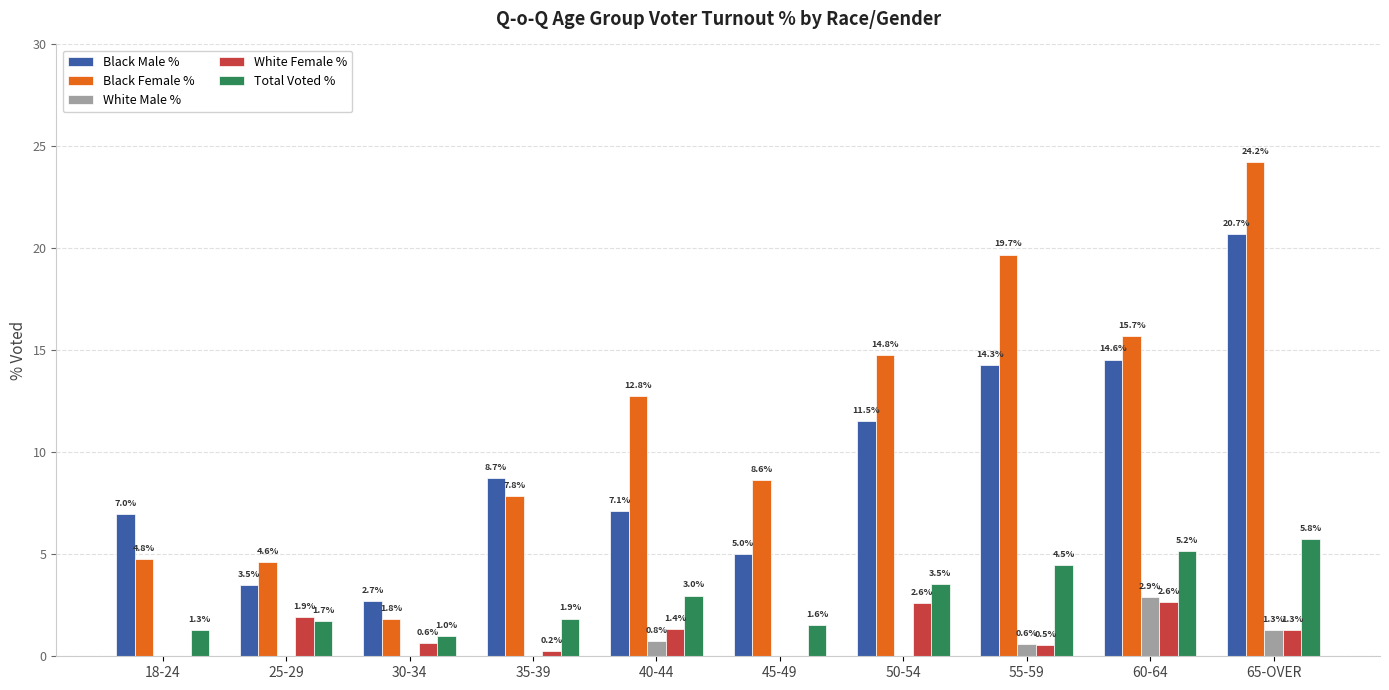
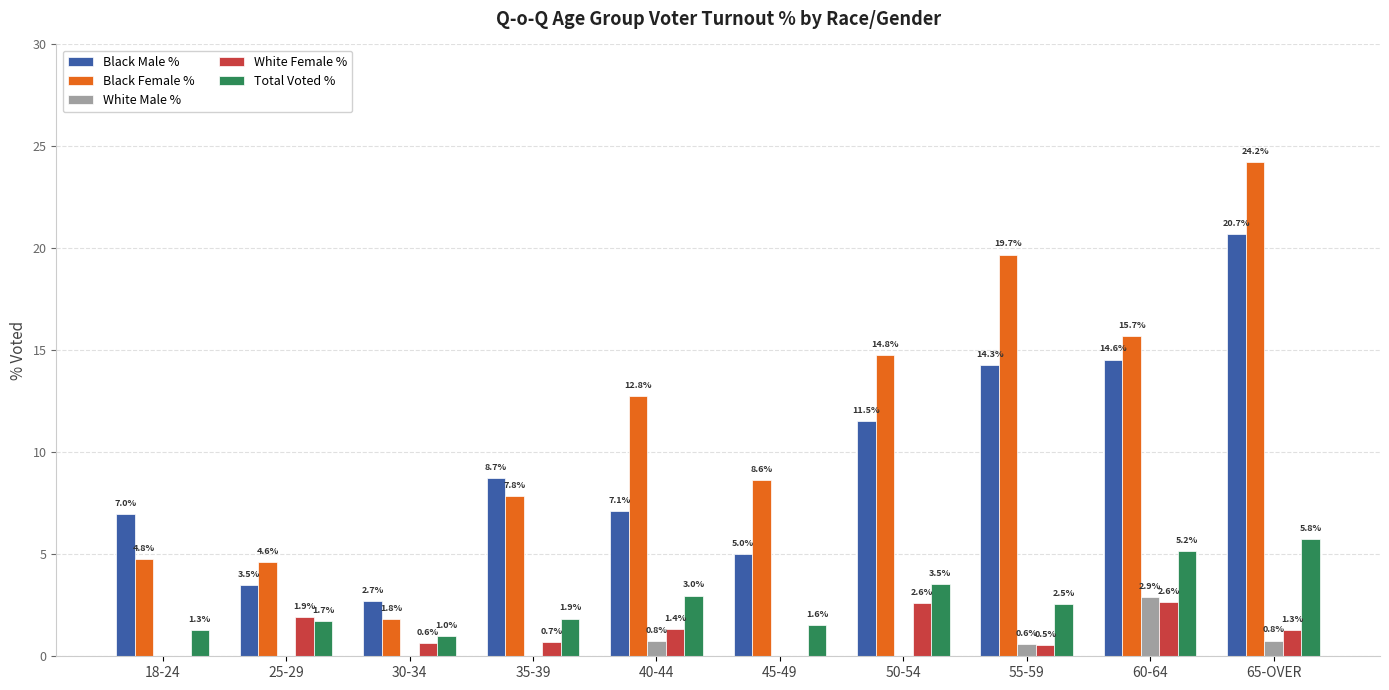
  {
    "Black Male %": {
      "18-24": "7.0%",
      "25-29": "3.5%",
      "30-34": "2.7%",
      "35-39": "8.7%",
      "40-44": "7.1%",
      "45-49": "5.0%",
      "50-54": "11.5%",
      "55-59": "14.3%",
      "60-64": "14.6%",
      "65-OVER": "20.7%"
    },
    "Black Female %": {
      "18-24": "4.8%",
      "25-29": "4.6%",
      "30-34": "1.8%",
      "35-39": "7.8%",
      "40-44": "12.8%",
      "45-49": "8.6%",
      "50-54": "14.8%",
      "55-59": "19.7%",
      "60-64": "15.7%",
      "65-OVER": "24.2%"
    },
    "White Male %": {
      "40-44": "0.8%",
      "55-59": "0.6%",
      "60-64": "2.9%",
-     "65-OVER": "1.3%"
+     "65-OVER": "0.8%"
    },
    "White Female %": {
      "25-29": "1.9%",
      "30-34": "0.6%",
-     "35-39": "0.2%",
+     "35-39": "0.7%",
      "40-44": "1.4%",
      "50-54": "2.6%",
      "55-59": "0.5%",
      "60-64": "2.6%"
    },
    "Total Voted %": {
      "18-24": "1.3%",
      "25-29": "1.7%",
      "30-34": "1.0%",
      "35-39": "1.9%",
      "40-44": "3.0%",
      "45-49": "1.6%",
      "50-54": "3.5%",
-     "55-59": "4.5%",
+     "55-59": "2.5%",
      "60-64": "5.2%",
      "65-OVER": "5.8%"
    }
  }
